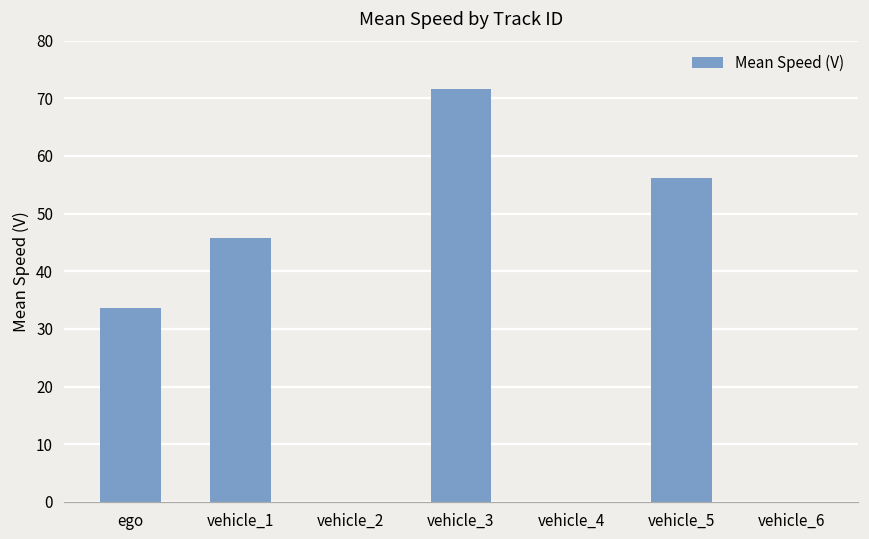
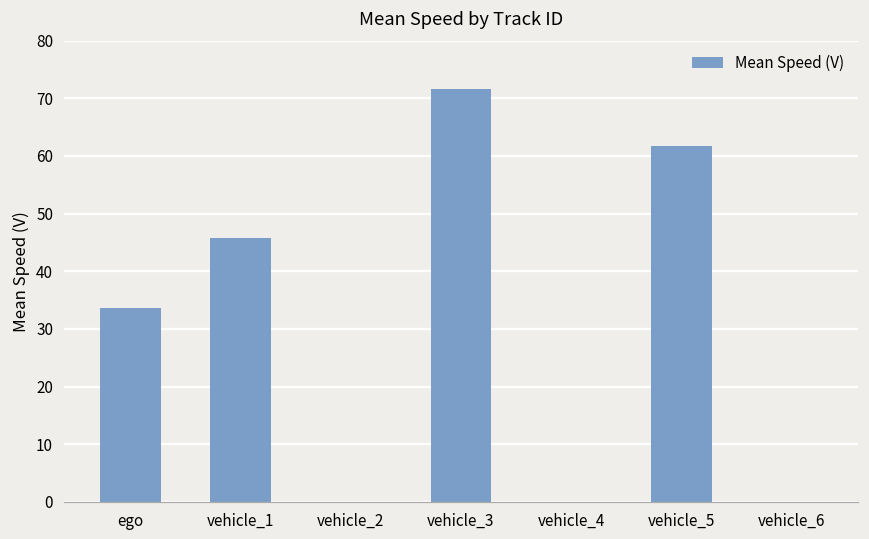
  {
    "ego": 34,
    "vehicle_1": 46,
    "vehicle_2": 0,
    "vehicle_3": 72,
    "vehicle_4": 0,
-   "vehicle_5": 56,
+   "vehicle_5": 62,
    "vehicle_6": 0
  }
